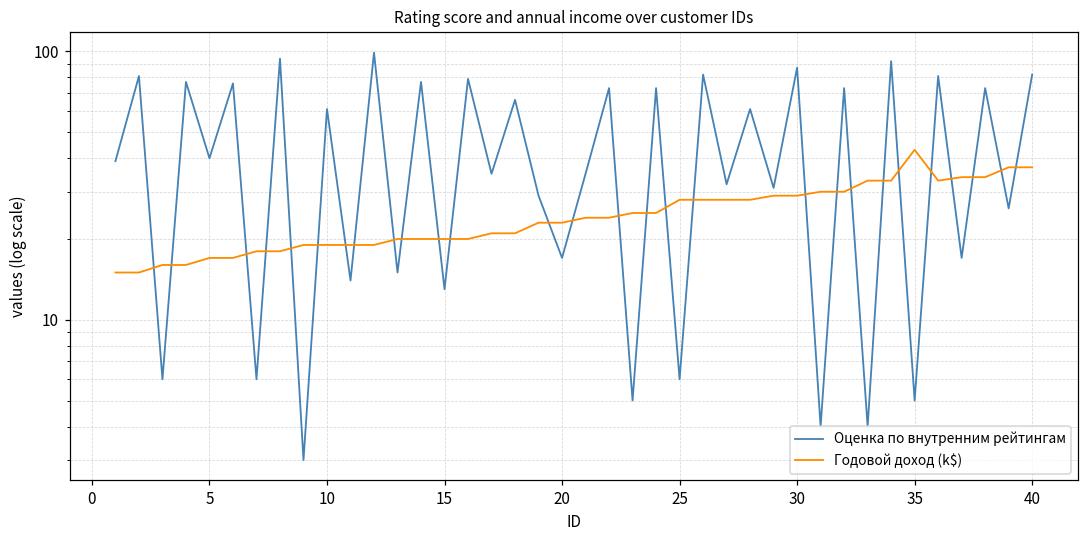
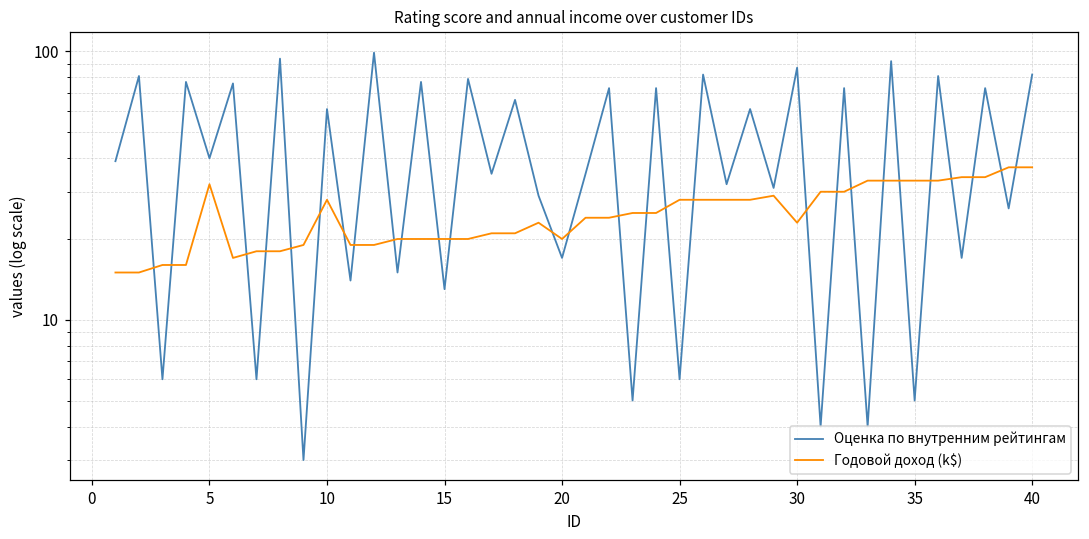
  {
    "Оценка по внутренним рейтингам": {
      "5": 40,
      "10": 61,
      "15": 13,
      "20": 17,
      "25": 6,
      "30": 87,
      "35": 5,
      "40": 82
    },
    "Годовой доход (k$)": {
-     "5": 17,
-     "10": 19,
+     "5": 32,
+     "10": 28,
      "15": 20,
-     "20": 23,
+     "20": 20,
      "25": 28,
-     "30": 29,
-     "35": 43,
+     "30": 23,
+     "35": 33,
      "40": 37
    }
  }
